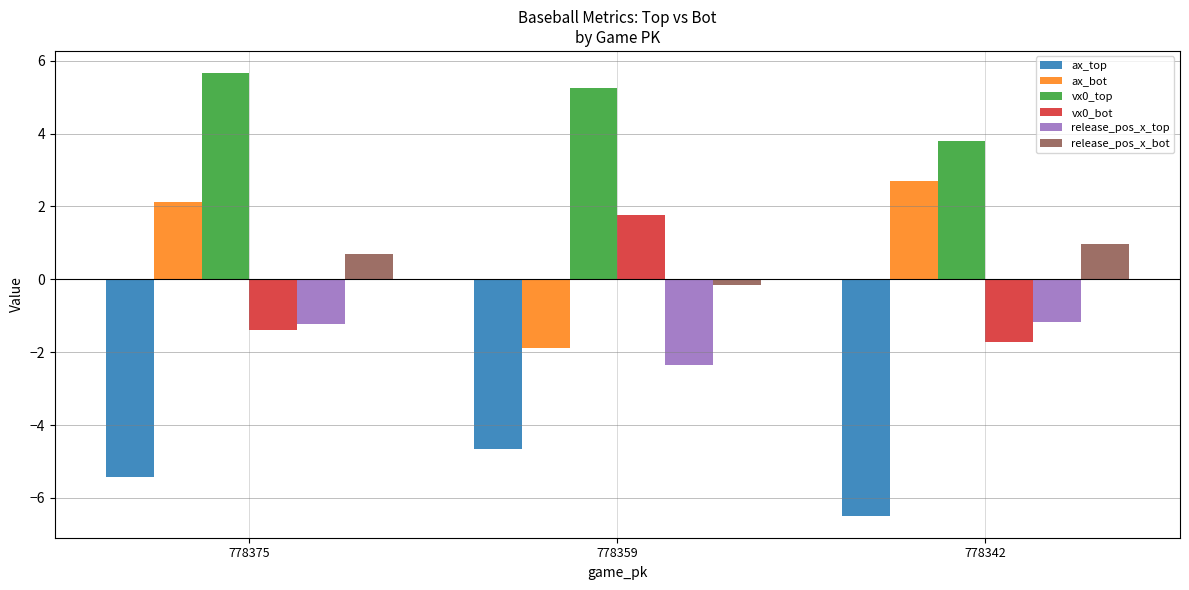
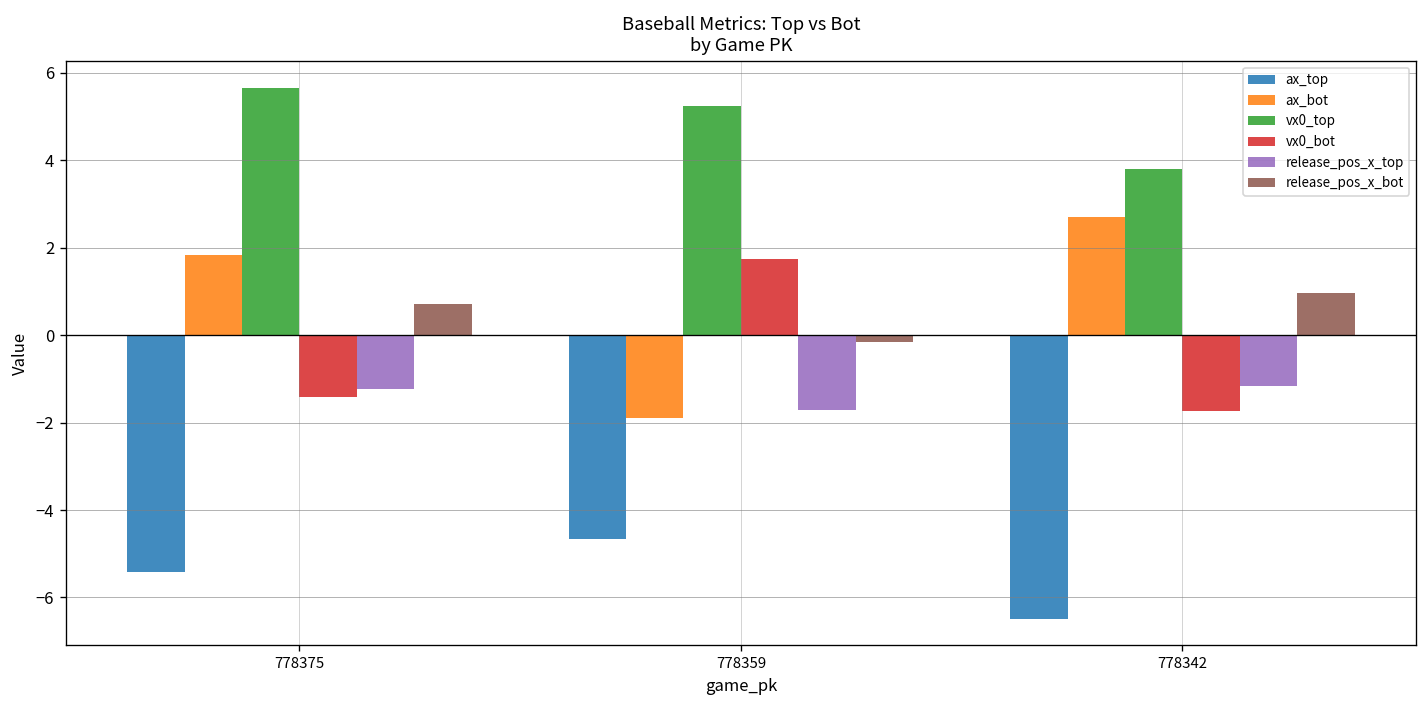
  {
    "ax_top": {
      "778375": -5.4,
      "778359": -4.7,
      "778342": -6.5
    },
    "ax_bot": {
-     "778375": 2.1,
+     "778375": 1.8,
      "778359": -1.9,
      "778342": 2.7
    },
    "vx0_top": {
      "778375": 5.7,
      "778359": 5.2,
      "778342": 3.8
    },
    "vx0_bot": {
      "778375": -1.4,
      "778359": 1.8,
      "778342": -1.7
    },
    "release_pos_x_top": {
      "778375": -1.2,
-     "778359": -2.3,
+     "778359": -1.7,
      "778342": -1.2
    },
    "release_pos_x_bot": {
      "778375": 0.7,
      "778359": -0.1,
      "778342": 1.0
    }
  }
